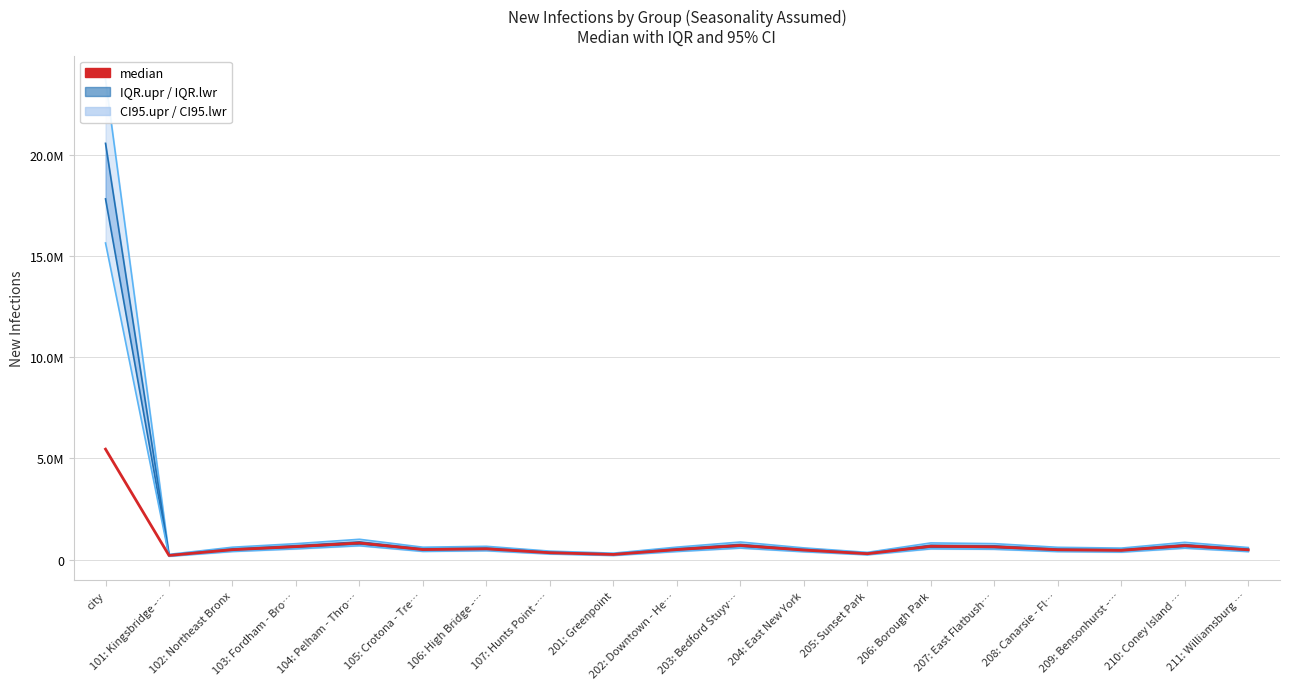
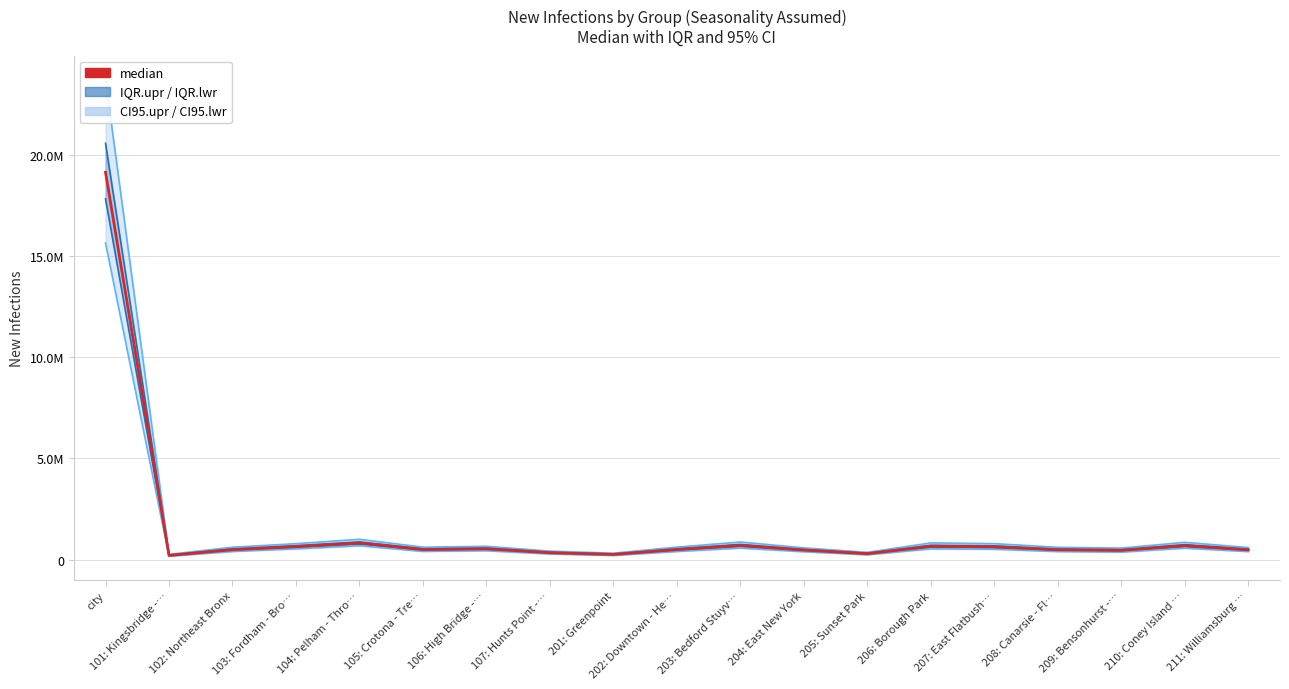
  {
    "median": {
-     "city": 5500000
+     "city": 19100000
    }
  }
